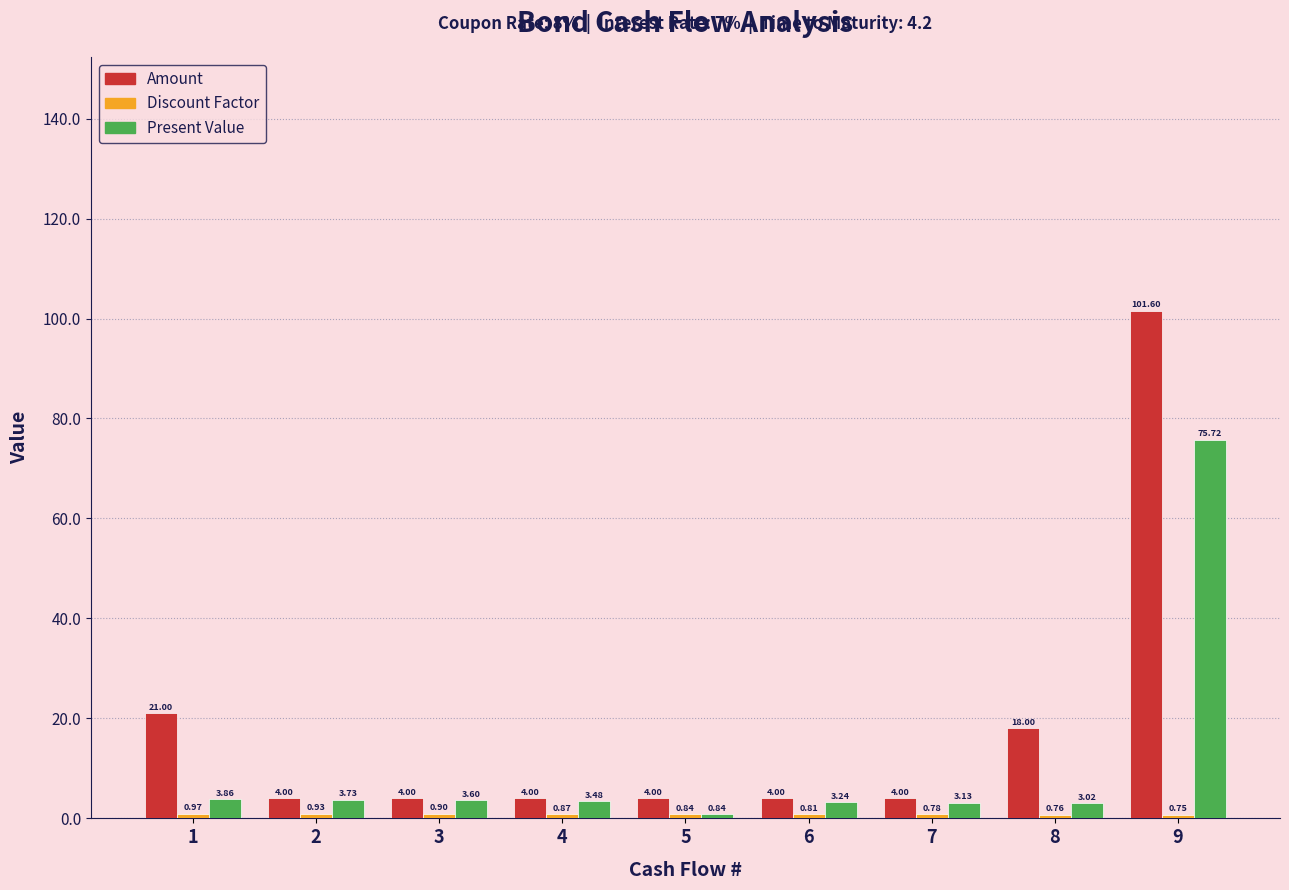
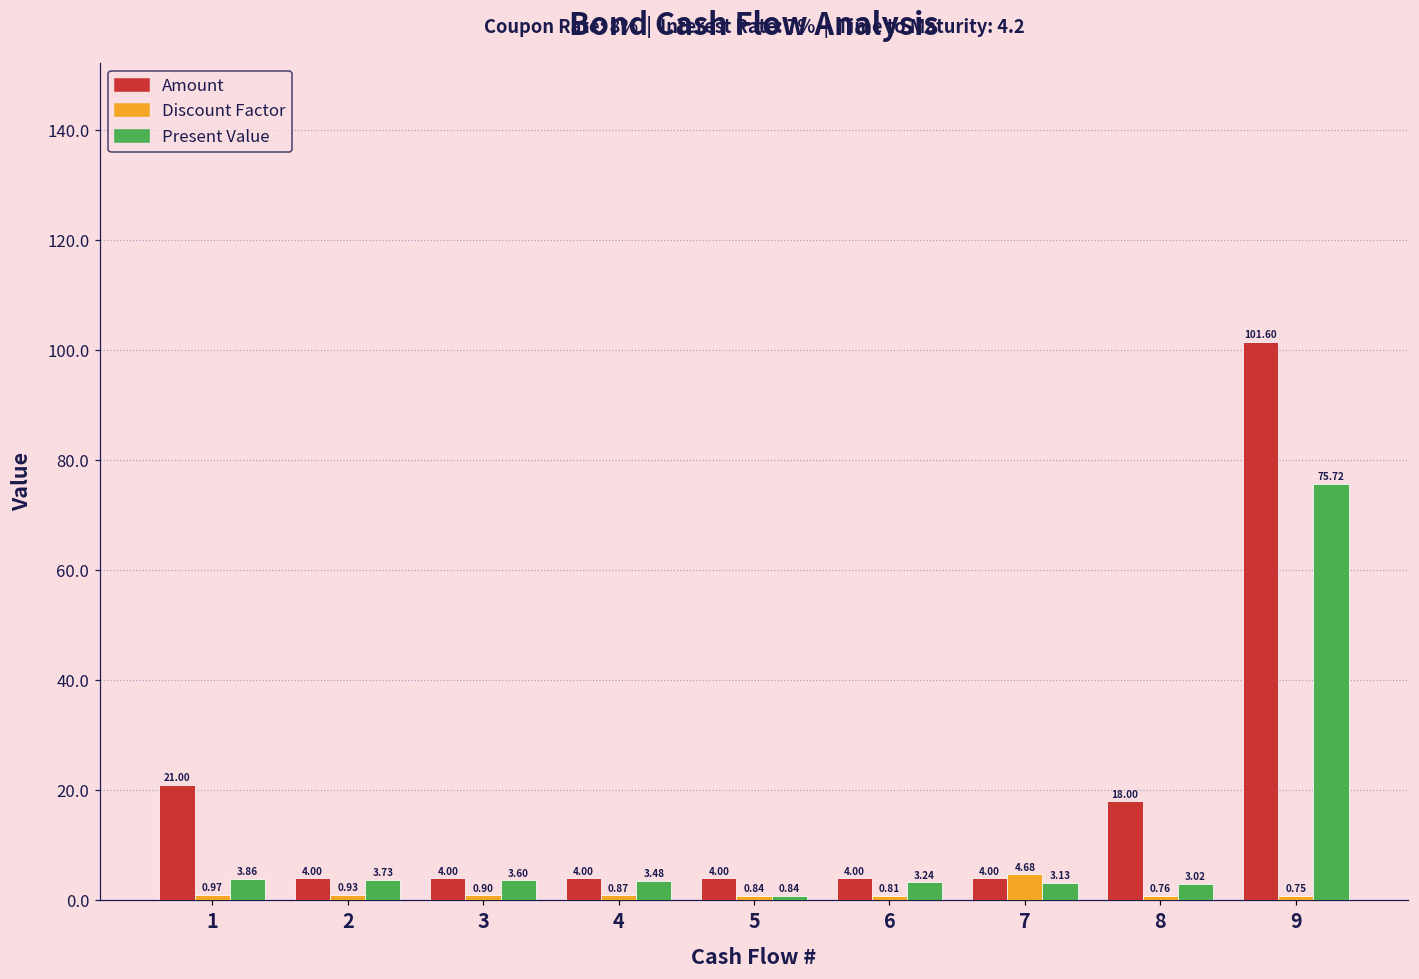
  {
    "Amount": {
      "1": 21.00,
      "2": 4.00,
      "3": 4.00,
      "4": 4.00,
      "5": 4.00,
      "6": 4.00,
      "7": 4.00,
      "8": 18.00,
      "9": 101.60
    },
    "Discount Factor": {
      "1": 0.97,
      "2": 0.93,
      "3": 0.90,
      "4": 0.87,
      "5": 0.84,
      "6": 0.81,
-     "7": 0.78,
+     "7": 4.68,
      "8": 0.76,
      "9": 0.75
    },
    "Present Value": {
      "1": 3.86,
      "2": 3.73,
      "3": 3.60,
      "4": 3.48,
      "5": 0.84,
      "6": 3.24,
      "7": 3.13,
      "8": 3.02,
      "9": 75.72
    }
  }
